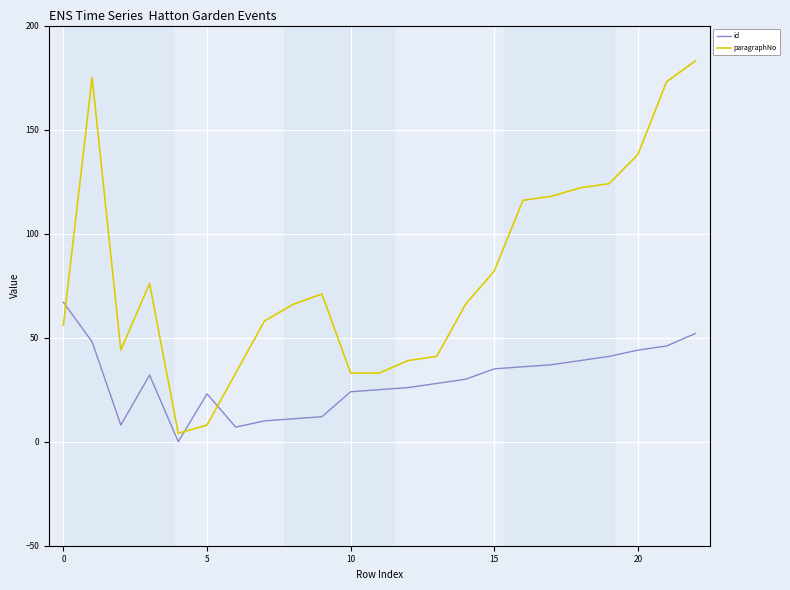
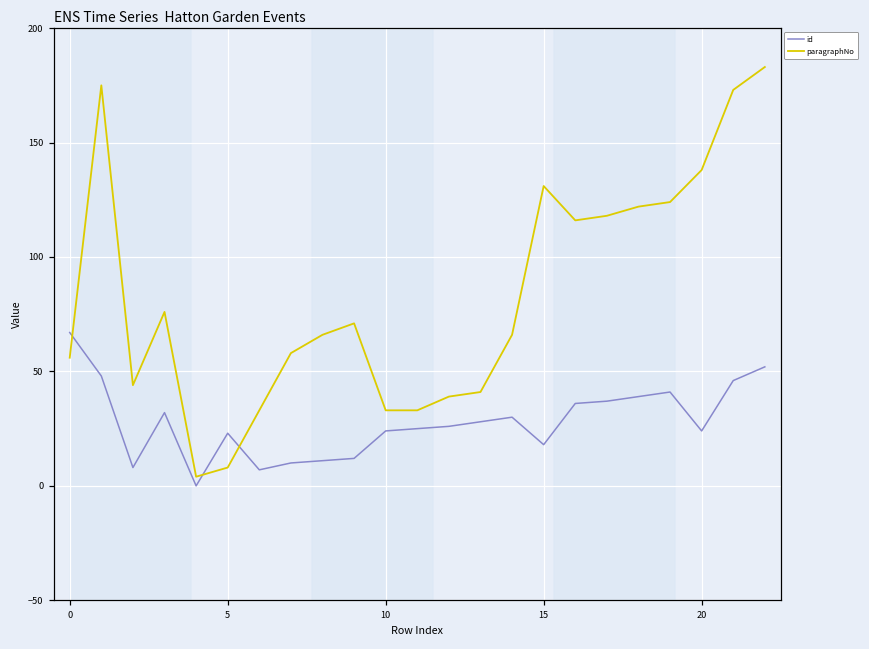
  {
    "id": {
      "0": 67,
      "5": 23,
      "10": 24,
-     "15": 35,
-     "20": 44
+     "15": 18,
+     "20": 24
    },
    "paragraphNo": {
      "0": 56,
      "5": 8,
      "10": 33,
-     "15": 82,
+     "15": 131,
      "20": 138
    }
  }
